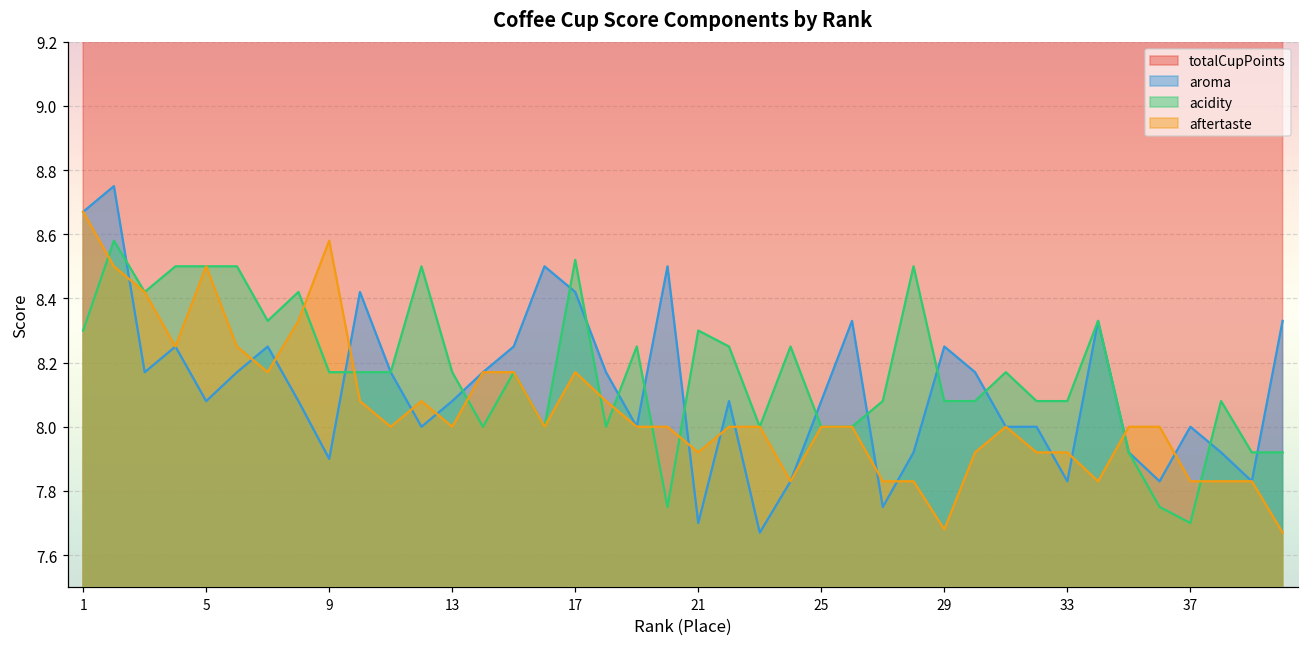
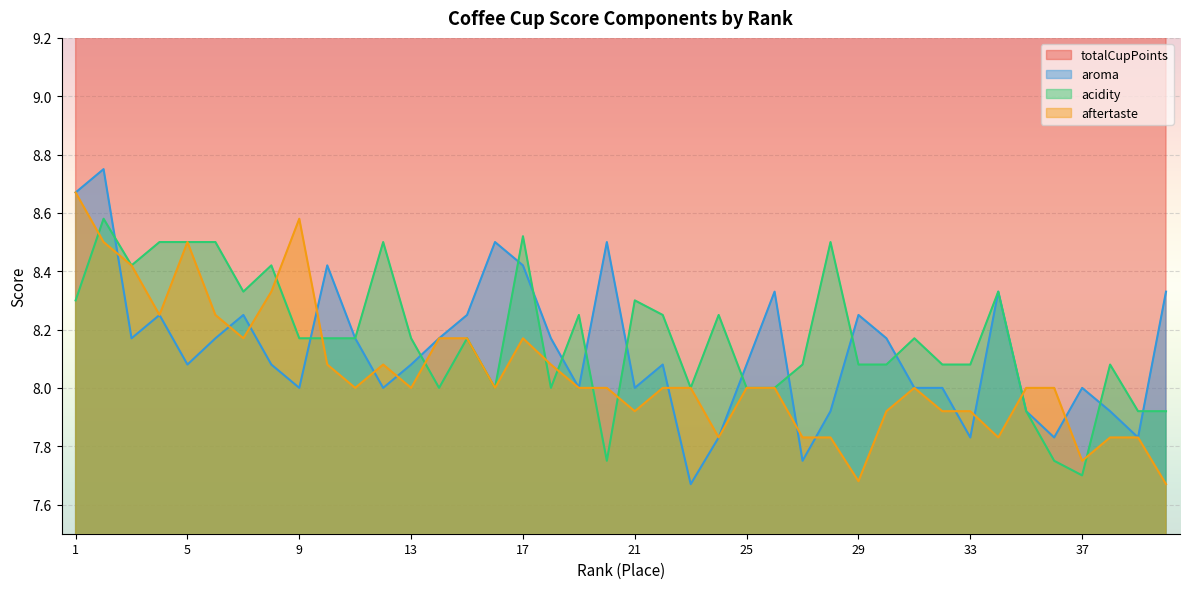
  {
    "aroma": {
      "5": 8.08,
-     "9": 7.9,
+     "9": 8.0,
      "13": 8.08,
      "17": 8.42,
-     "21": 7.7,
+     "21": 8.0,
      "25": 8.08,
      "29": 8.25,
      "33": 7.83,
      "37": 8.0
    },
    "acidity": {
      "1": 8.30,
      "9": 8.17,
      "13": 8.17,
      "17": 8.52,
      "21": 8.30,
      "29": 8.08,
      "33": 8.08,
      "37": 7.70
    },
    "aftertaste": {
      "9": 8.58,
      "13": 8.00,
      "17": 8.17,
      "21": 7.92,
      "29": 7.68,
      "33": 7.92,
-     "37": 7.83
+     "37": 7.75
    }
  }
